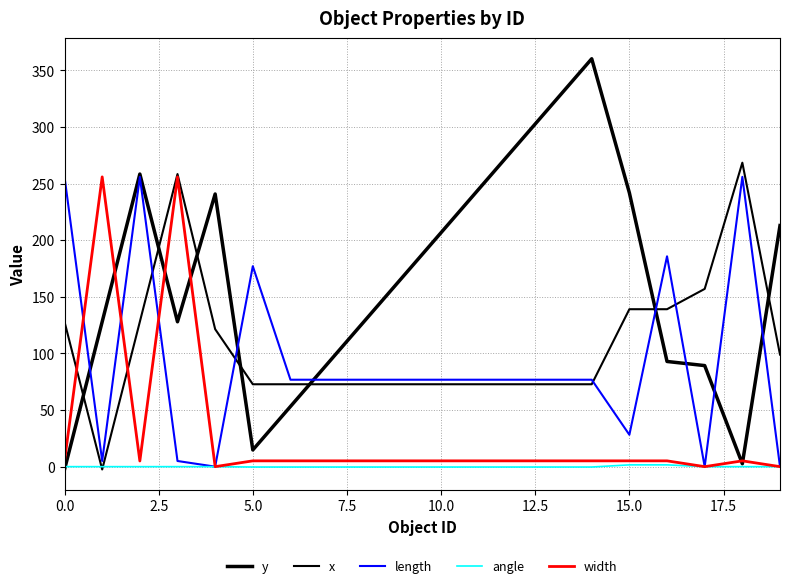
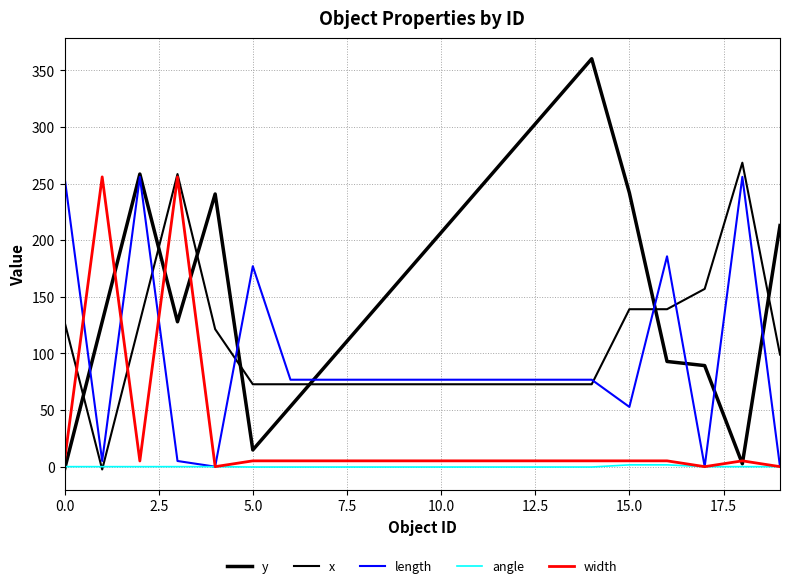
  {
    "length": {
      "0.0": 256,
      "5.0": 177,
      "10.0": 77,
-     "15.0": 28
+     "15.0": 53
    },
    "angle": {
      "0.0": 0,
      "5.0": 0,
      "10.0": 0,
      "15.0": 2
    },
    "width": {
      "0.0": 5,
      "5.0": 5,
      "10.0": 5,
      "15.0": 5
    }
  }
